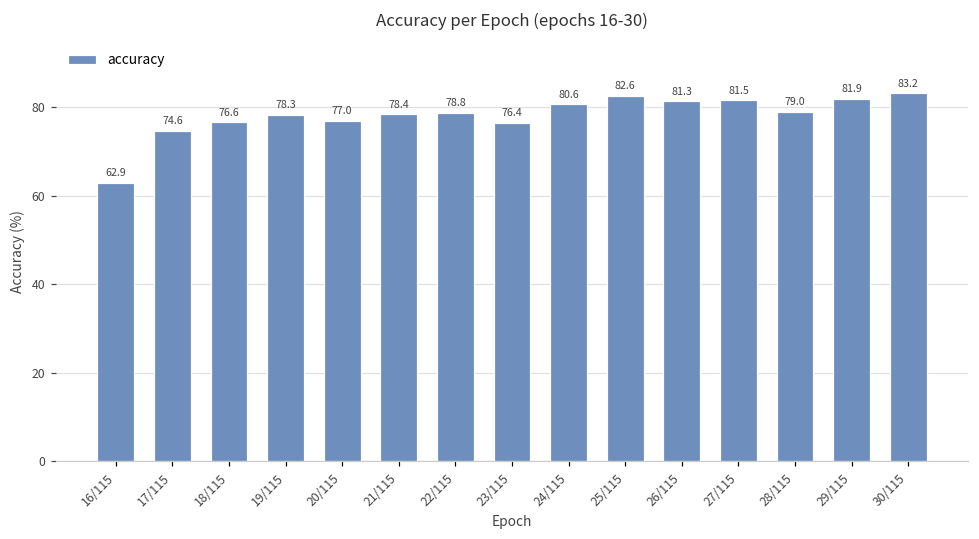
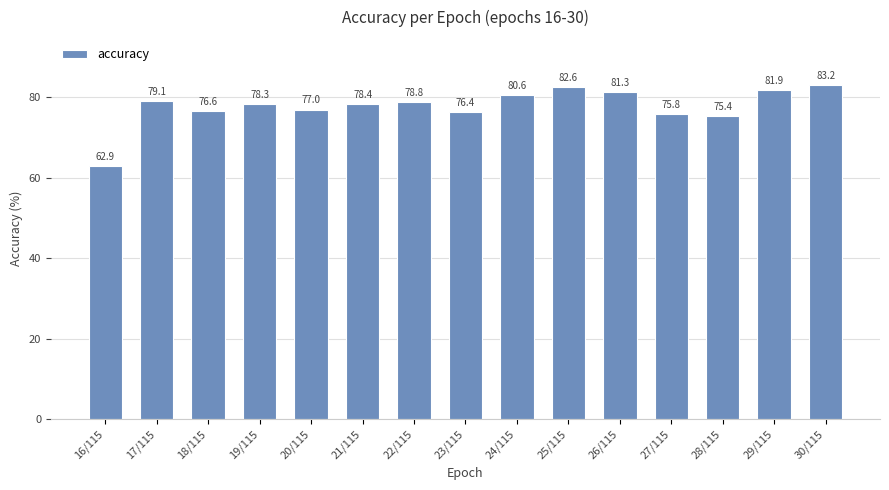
  {
    "16/115": 62.9,
-   "17/115": 74.6,
+   "17/115": 79.1,
    "18/115": 76.6,
    "19/115": 78.3,
    "20/115": 77.0,
    "21/115": 78.4,
    "22/115": 78.8,
    "23/115": 76.4,
    "24/115": 80.6,
    "25/115": 82.6,
    "26/115": 81.3,
-   "27/115": 81.5,
-   "28/115": 79.0,
+   "27/115": 75.8,
+   "28/115": 75.4,
    "29/115": 81.9,
    "30/115": 83.2
  }
